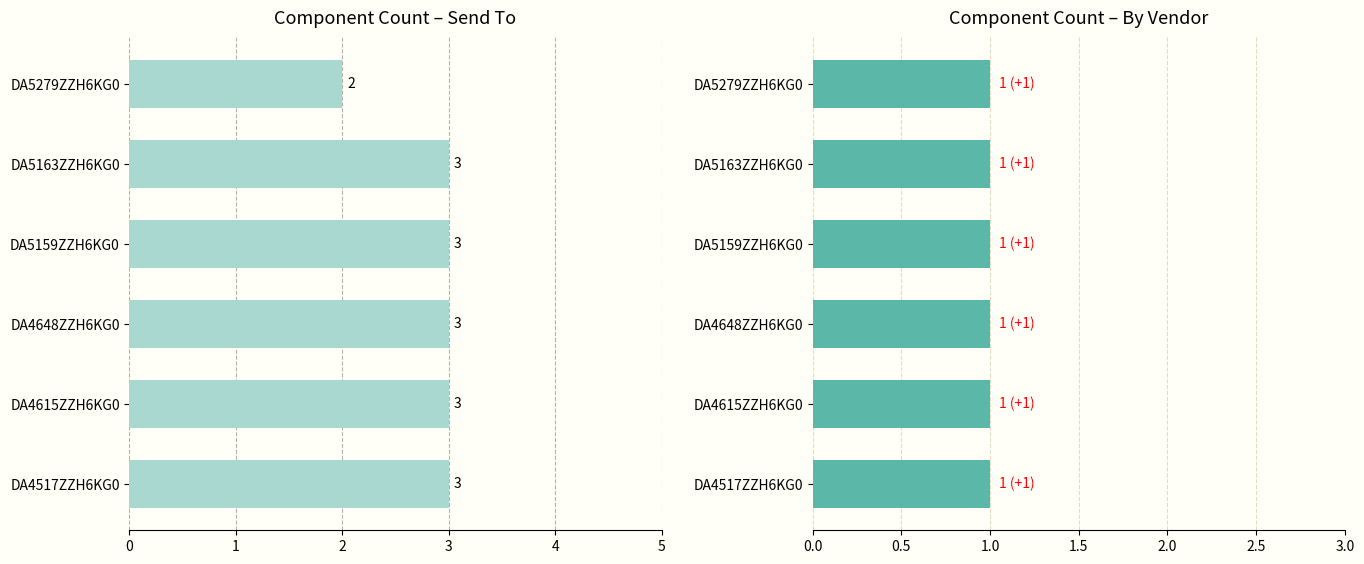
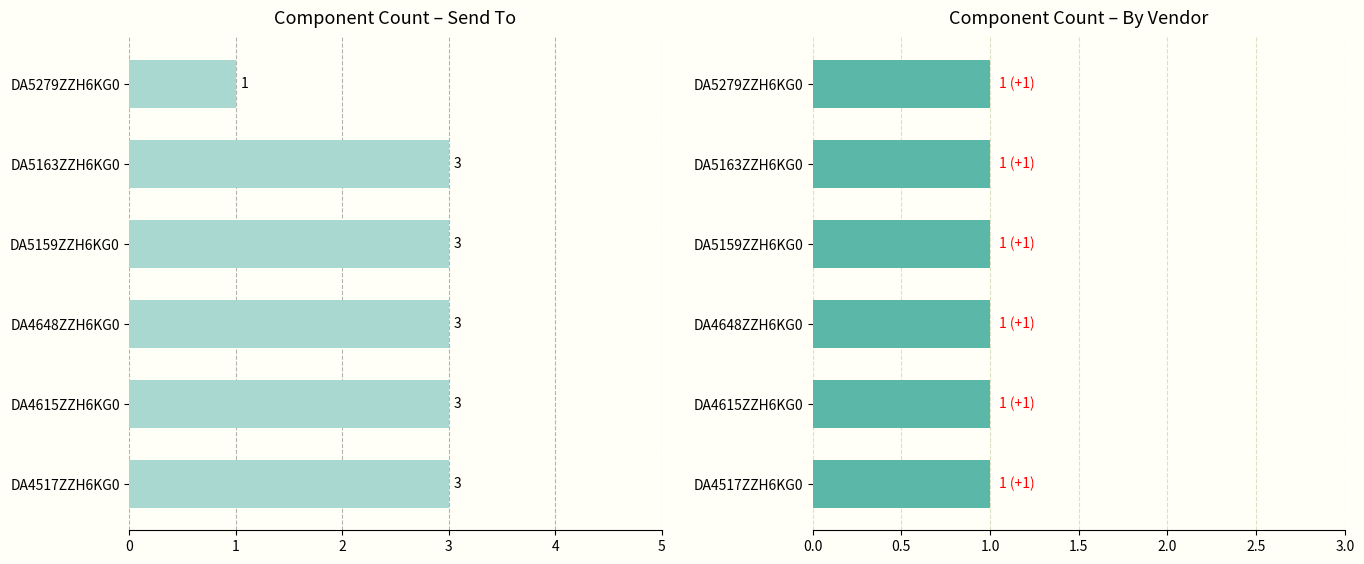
  {
    "Component Count – Send To": {
-     "DA5279ZZH6KG0": 2,
+     "DA5279ZZH6KG0": 1,
      "DA5163ZZH6KG0": 3,
      "DA5159ZZH6KG0": 3,
      "DA4648ZZH6KG0": 3,
      "DA4615ZZH6KG0": 3,
      "DA4517ZZH6KG0": 3
    },
    "Component Count – By Vendor": {
      "DA5279ZZH6KG0": 1,
      "DA5163ZZH6KG0": 1,
      "DA5159ZZH6KG0": 1,
      "DA4648ZZH6KG0": 1,
      "DA4615ZZH6KG0": 1,
      "DA4517ZZH6KG0": 1
    }
  }
